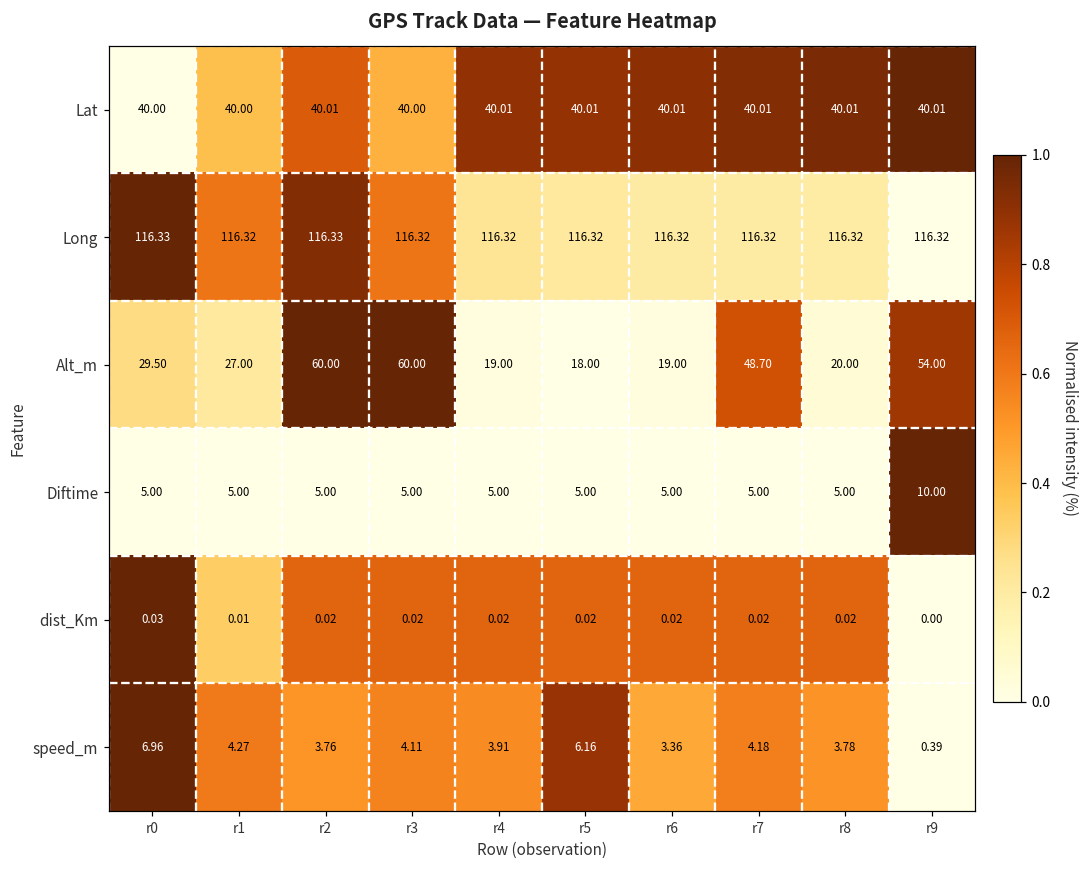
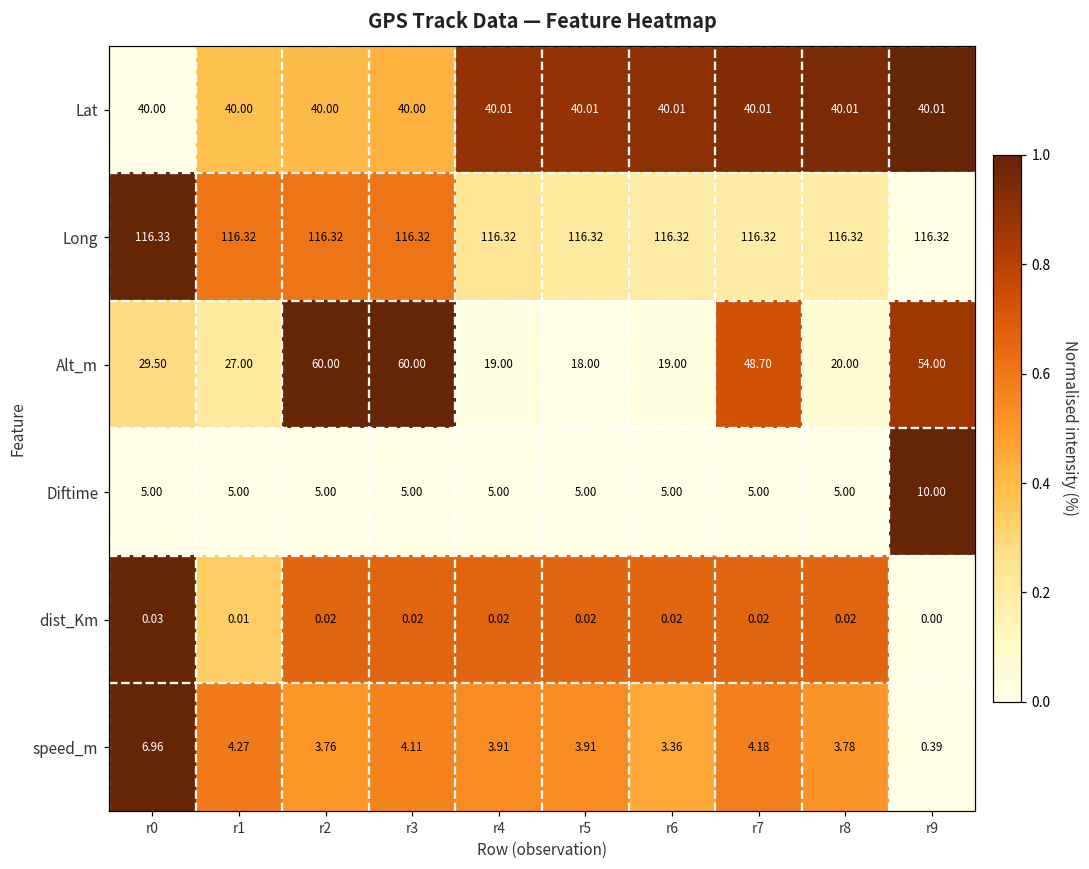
  {
    "Lat": {
      "r0": 40.00,
      "r1": 40.00,
-     "r2": 40.01,
+     "r2": 40.00,
      "r3": 40.00,
      "r4": 40.01,
      "r5": 40.01,
      "r6": 40.01,
      "r7": 40.01,
      "r8": 40.01,
      "r9": 40.01
    },
    "Long": {
      "r0": 116.33,
      "r1": 116.32,
-     "r2": 116.33,
+     "r2": 116.32,
      "r3": 116.32,
      "r4": 116.32,
      "r5": 116.32,
      "r6": 116.32,
      "r7": 116.32,
      "r8": 116.32,
      "r9": 116.32
    },
    "Alt_m": {
      "r0": 29.50,
      "r1": 27.00,
      "r2": 60.00,
      "r3": 60.00,
      "r4": 19.00,
      "r5": 18.00,
      "r6": 19.00,
      "r7": 48.70,
      "r8": 20.00,
      "r9": 54.00
    },
    "Diftime": {
      "r0": 5.00,
      "r1": 5.00,
      "r2": 5.00,
      "r3": 5.00,
      "r4": 5.00,
      "r5": 5.00,
      "r6": 5.00,
      "r7": 5.00,
      "r8": 5.00,
      "r9": 10.00
    },
    "dist_Km": {
      "r0": 0.03,
      "r1": 0.01,
      "r2": 0.02,
      "r3": 0.02,
      "r4": 0.02,
      "r5": 0.02,
      "r6": 0.02,
      "r7": 0.02,
      "r8": 0.02,
      "r9": 0.00
    },
    "speed_m": {
      "r0": 6.96,
      "r1": 4.27,
      "r2": 3.76,
      "r3": 4.11,
      "r4": 3.91,
-     "r5": 6.16,
+     "r5": 3.91,
      "r6": 3.36,
      "r7": 4.18,
      "r8": 3.78,
      "r9": 0.39
    }
  }
